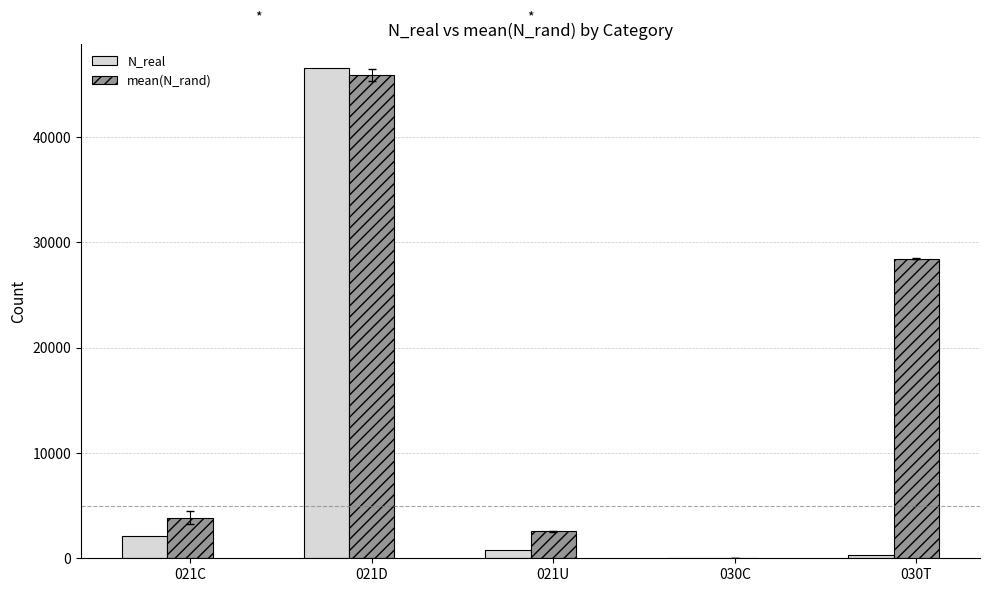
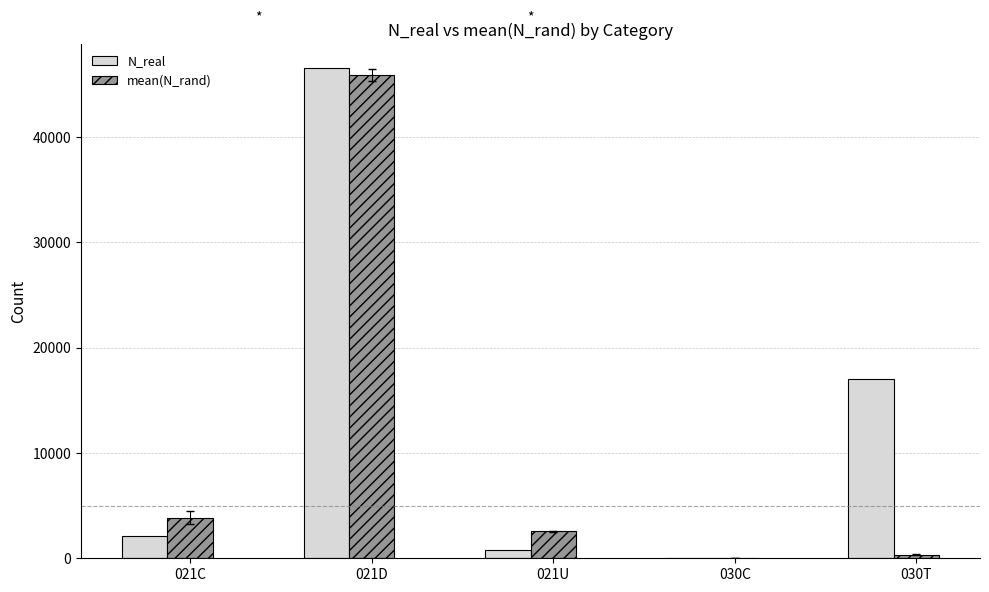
  {
    "N_real": {
      "021C": 2200,
      "021D": 46500,
      "021U": 700,
-     "030T": 300
+     "030T": 17000
    },
    "mean(N_rand)": {
      "021C": 3900,
      "021D": 45900,
      "021U": 2600,
-     "030T": 28400
+     "030T": 300
    }
  }
